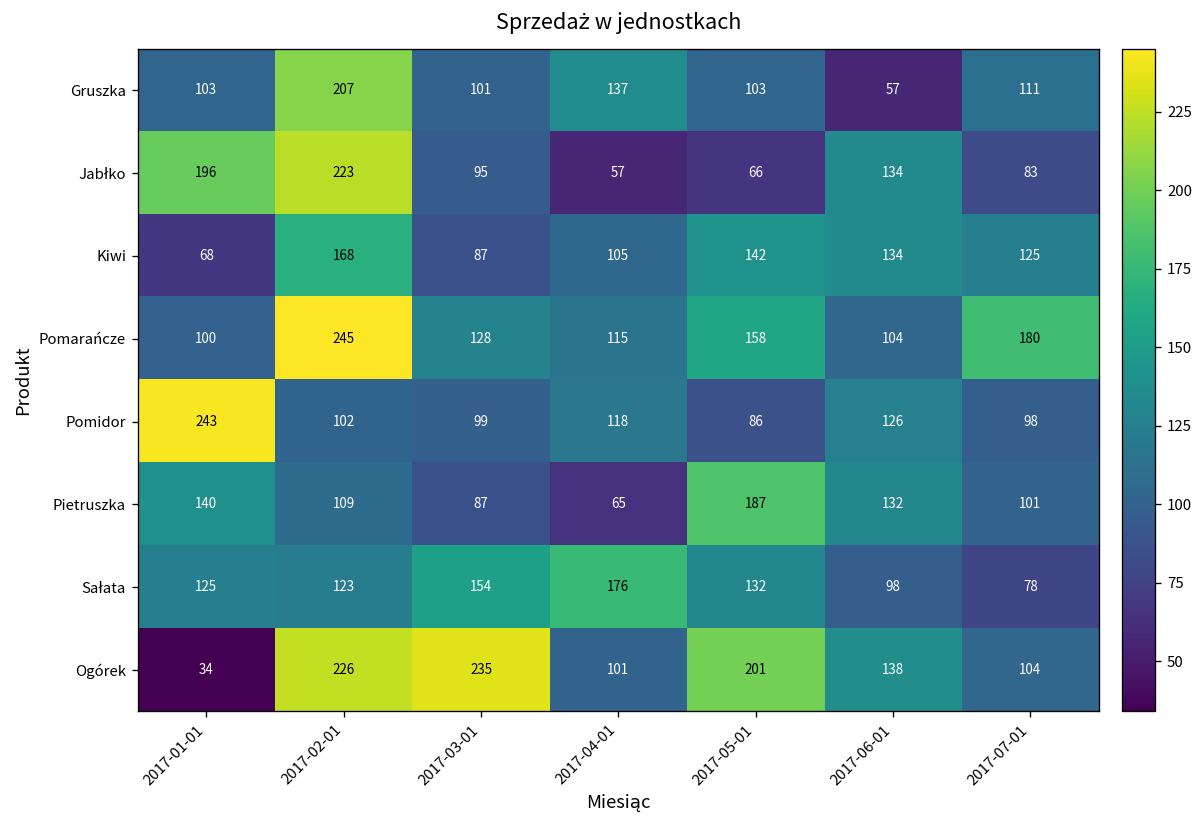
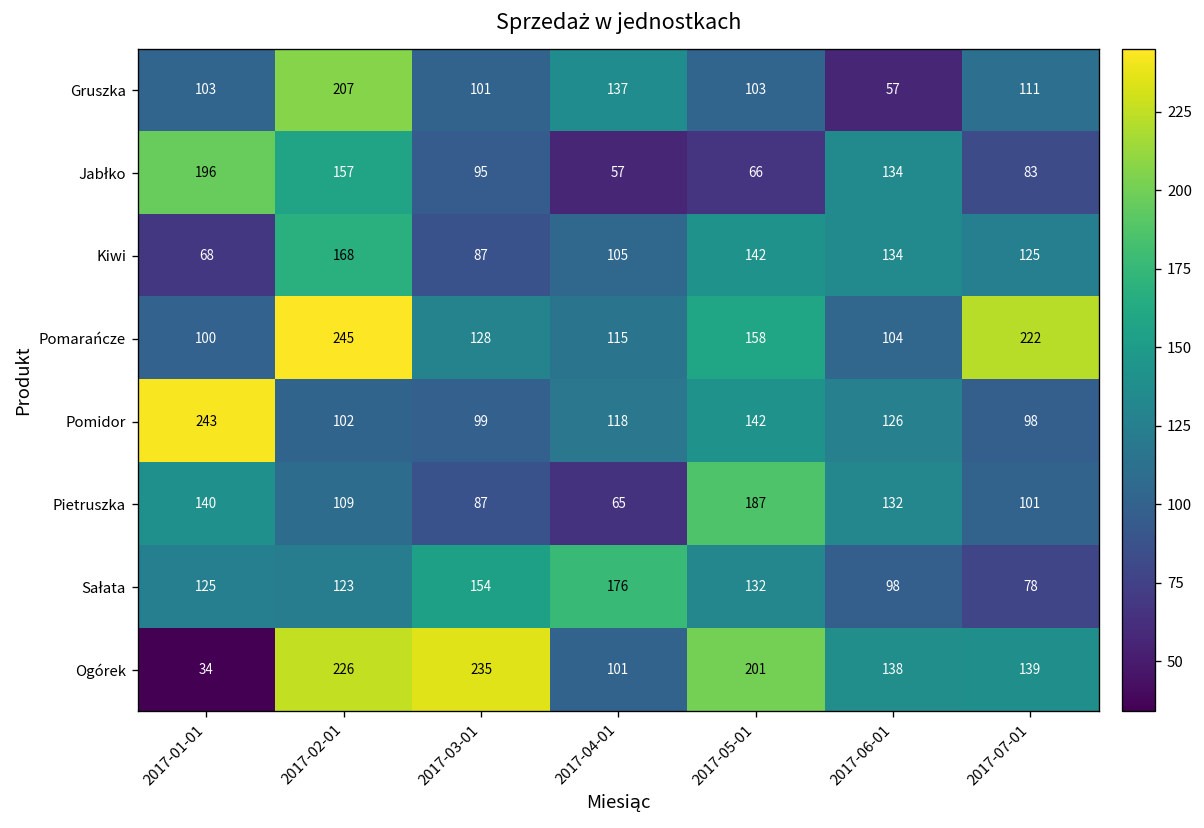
  {
    "Gruszka": {
      "2017-01-01": 103,
      "2017-02-01": 207,
      "2017-03-01": 101,
      "2017-04-01": 137,
      "2017-05-01": 103,
      "2017-06-01": 57,
      "2017-07-01": 111
    },
    "Jabłko": {
      "2017-01-01": 196,
-     "2017-02-01": 223,
+     "2017-02-01": 157,
      "2017-03-01": 95,
      "2017-04-01": 57,
      "2017-05-01": 66,
      "2017-06-01": 134,
      "2017-07-01": 83
    },
    "Kiwi": {
      "2017-01-01": 68,
      "2017-02-01": 168,
      "2017-03-01": 87,
      "2017-04-01": 105,
      "2017-05-01": 142,
      "2017-06-01": 134,
      "2017-07-01": 125
    },
    "Pomarańcze": {
      "2017-01-01": 100,
      "2017-02-01": 245,
      "2017-03-01": 128,
      "2017-04-01": 115,
      "2017-05-01": 158,
      "2017-06-01": 104,
-     "2017-07-01": 180
+     "2017-07-01": 222
    },
    "Pomidor": {
      "2017-01-01": 243,
      "2017-02-01": 102,
      "2017-03-01": 99,
      "2017-04-01": 118,
-     "2017-05-01": 86,
+     "2017-05-01": 142,
      "2017-06-01": 126,
      "2017-07-01": 98
    },
    "Pietruszka": {
      "2017-01-01": 140,
      "2017-02-01": 109,
      "2017-03-01": 87,
      "2017-04-01": 65,
      "2017-05-01": 187,
      "2017-06-01": 132,
      "2017-07-01": 101
    },
    "Sałata": {
      "2017-01-01": 125,
      "2017-02-01": 123,
      "2017-03-01": 154,
      "2017-04-01": 176,
      "2017-05-01": 132,
      "2017-06-01": 98,
      "2017-07-01": 78
    },
    "Ogórek": {
      "2017-01-01": 34,
      "2017-02-01": 226,
      "2017-03-01": 235,
      "2017-04-01": 101,
      "2017-05-01": 201,
      "2017-06-01": 138,
-     "2017-07-01": 104
+     "2017-07-01": 139
    }
  }
